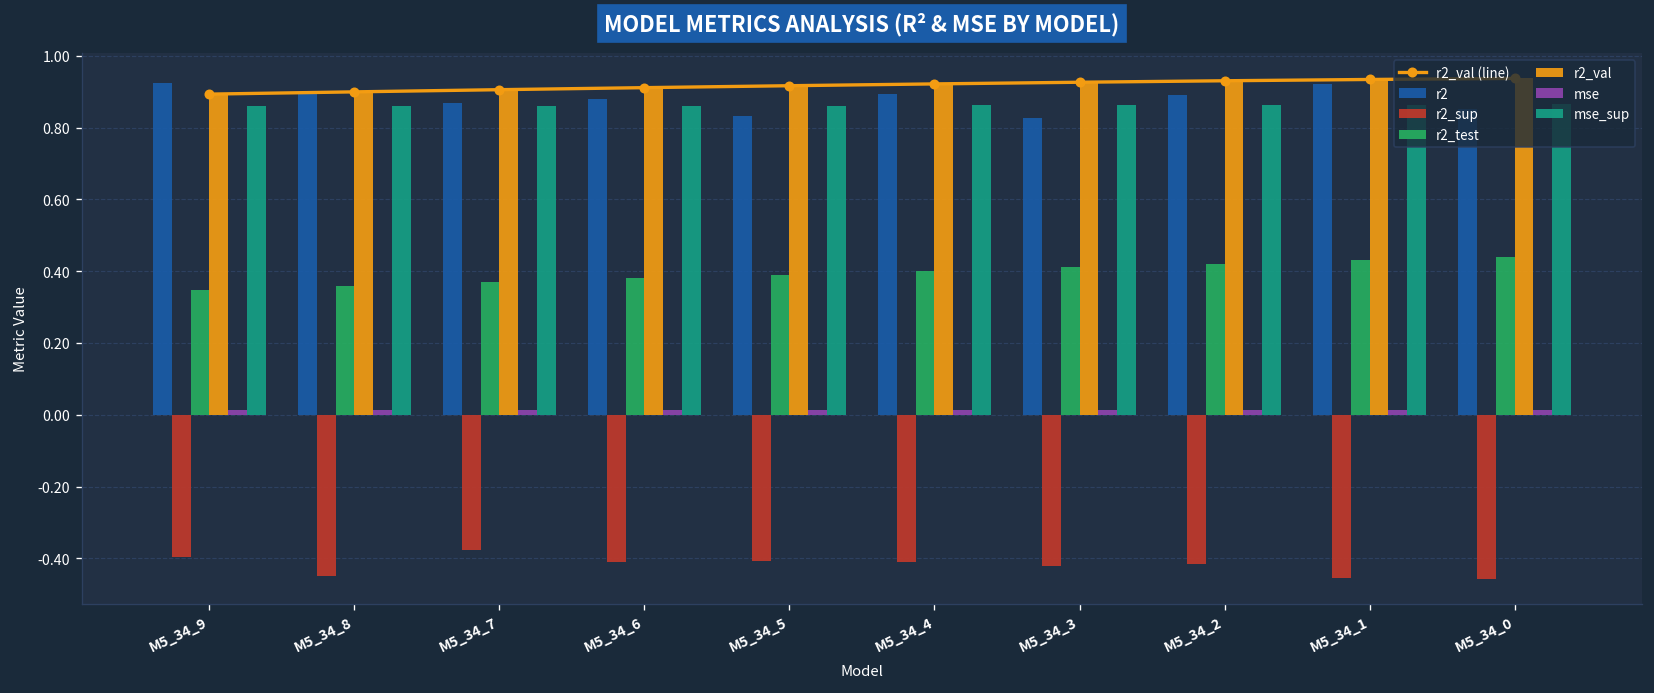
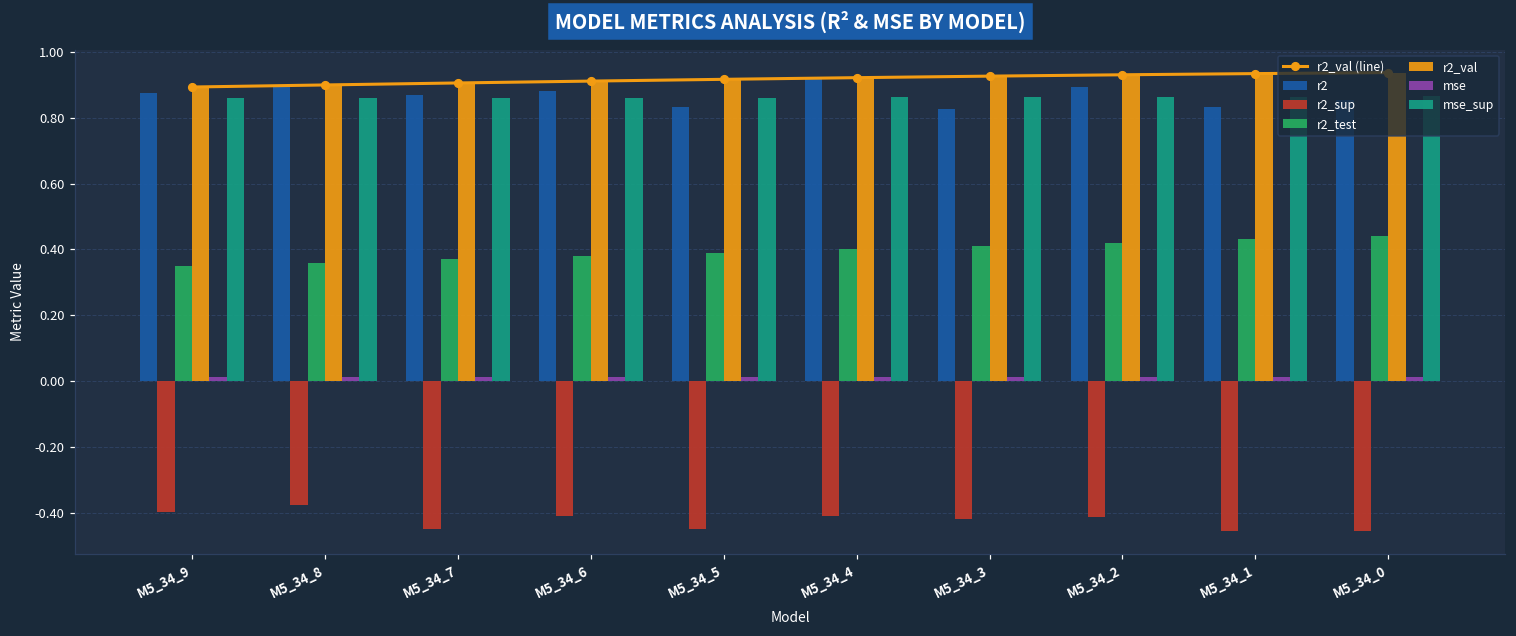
  {
    "r2": {
-     "M5_34_9": 0.92,
+     "M5_34_9": 0.88,
      "M5_34_8": 0.90,
      "M5_34_7": 0.87,
      "M5_34_6": 0.88,
      "M5_34_5": 0.83,
-     "M5_34_4": 0.89,
+     "M5_34_4": 0.92,
      "M5_34_3": 0.83,
      "M5_34_2": 0.89,
-     "M5_34_1": 0.92
+     "M5_34_1": 0.83
    },
    "r2_sup": {
      "M5_34_9": -0.40,
-     "M5_34_8": -0.45,
-     "M5_34_7": -0.38,
+     "M5_34_8": -0.38,
+     "M5_34_7": -0.45,
      "M5_34_6": -0.41,
-     "M5_34_5": -0.41,
+     "M5_34_5": -0.45,
      "M5_34_4": -0.41,
      "M5_34_3": -0.42,
      "M5_34_2": -0.41,
      "M5_34_1": -0.46,
      "M5_34_0": -0.46
    },
    "mse": {
      "M5_34_9": 0.01,
      "M5_34_8": 0.01,
      "M5_34_7": 0.01,
      "M5_34_6": 0.01,
      "M5_34_5": 0.01,
      "M5_34_4": 0.01,
      "M5_34_3": 0.01,
      "M5_34_2": 0.01,
      "M5_34_1": 0.01,
      "M5_34_0": 0.01
    }
  }
